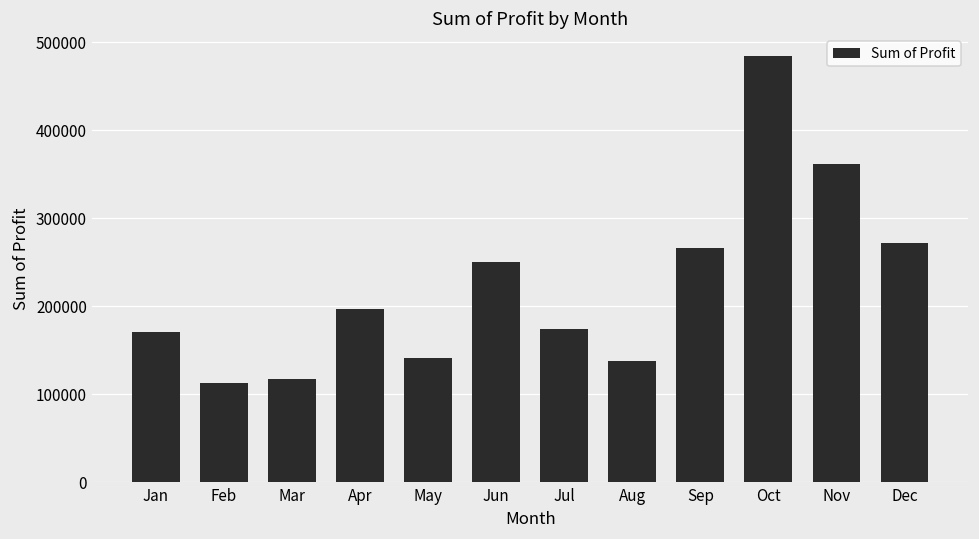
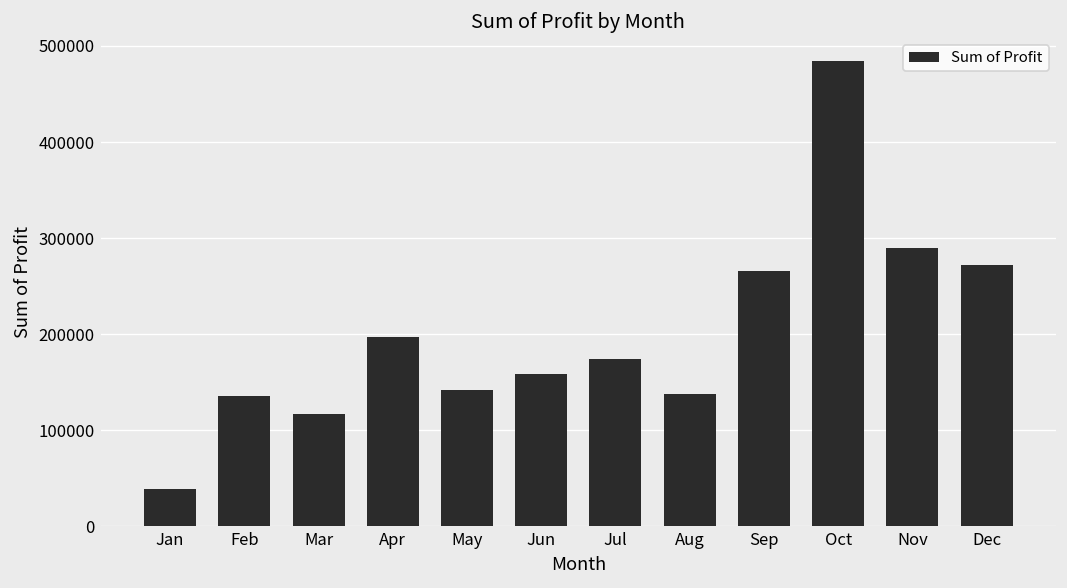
  {
-   "Jan": 170000,
-   "Feb": 110000,
+   "Jan": 40000,
+   "Feb": 140000,
    "Mar": 120000,
    "Apr": 200000,
    "May": 140000,
-   "Jun": 250000,
+   "Jun": 160000,
    "Jul": 170000,
    "Aug": 140000,
    "Sep": 270000,
    "Oct": 480000,
-   "Nov": 360000,
+   "Nov": 290000,
    "Dec": 270000
  }
